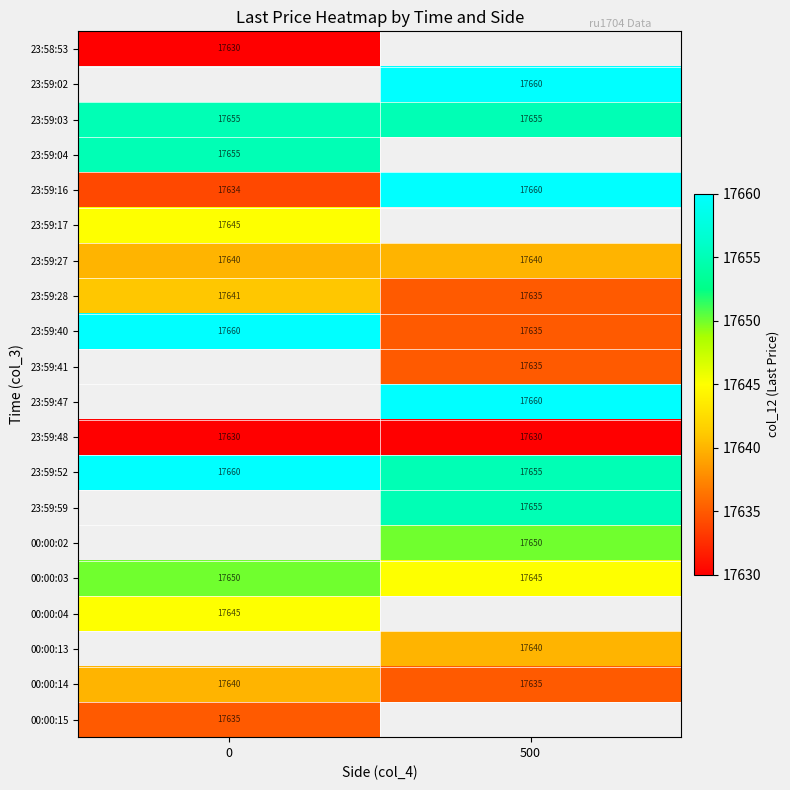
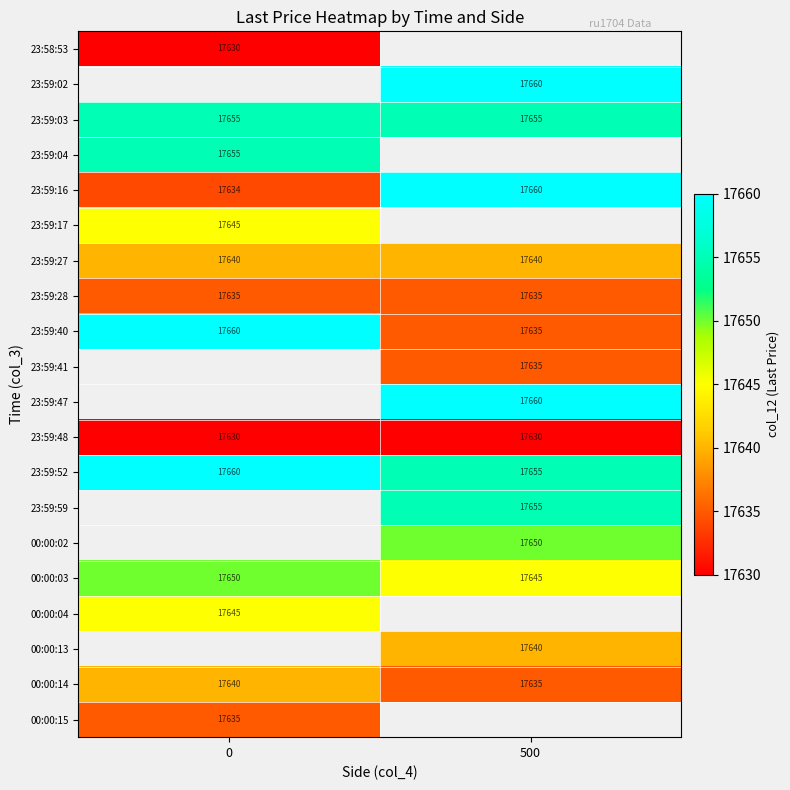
  {
    "23:58:53": {
      "0": 17630
    },
    "23:59:02": {
      "500": 17660
    },
    "23:59:03": {
      "0": 17655,
      "500": 17655
    },
    "23:59:04": {
      "0": 17655
    },
    "23:59:16": {
      "0": 17634,
      "500": 17660
    },
    "23:59:17": {
      "0": 17645
    },
    "23:59:27": {
      "0": 17640,
      "500": 17640
    },
    "23:59:28": {
-     "0": 17641,
+     "0": 17635,
      "500": 17635
    },
    "23:59:40": {
      "0": 17660,
      "500": 17635
    },
    "23:59:41": {
      "500": 17635
    },
    "23:59:47": {
      "500": 17660
    },
    "23:59:48": {
      "0": 17630,
      "500": 17630
    },
    "23:59:52": {
      "0": 17660,
      "500": 17655
    },
    "23:59:59": {
      "500": 17655
    },
    "00:00:02": {
      "500": 17650
    },
    "00:00:03": {
      "0": 17650,
      "500": 17645
    },
    "00:00:04": {
      "0": 17645
    },
    "00:00:13": {
      "500": 17640
    },
    "00:00:14": {
      "0": 17640,
      "500": 17635
    },
    "00:00:15": {
      "0": 17635
    }
  }
